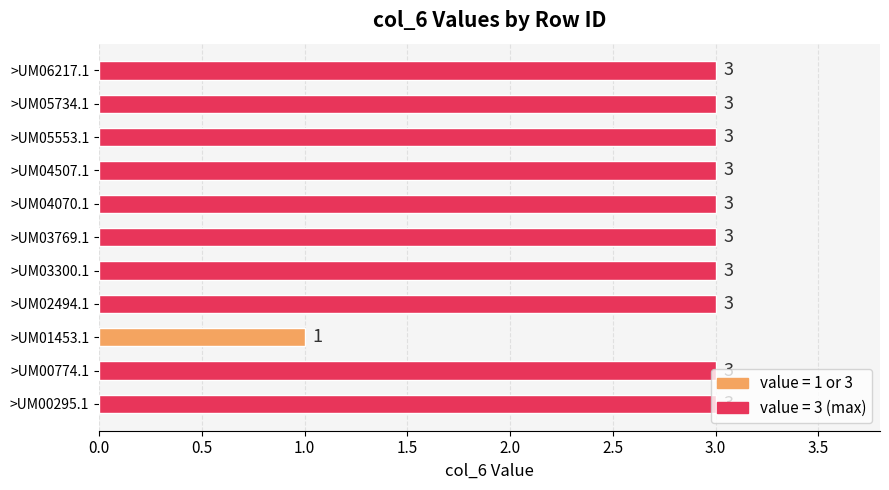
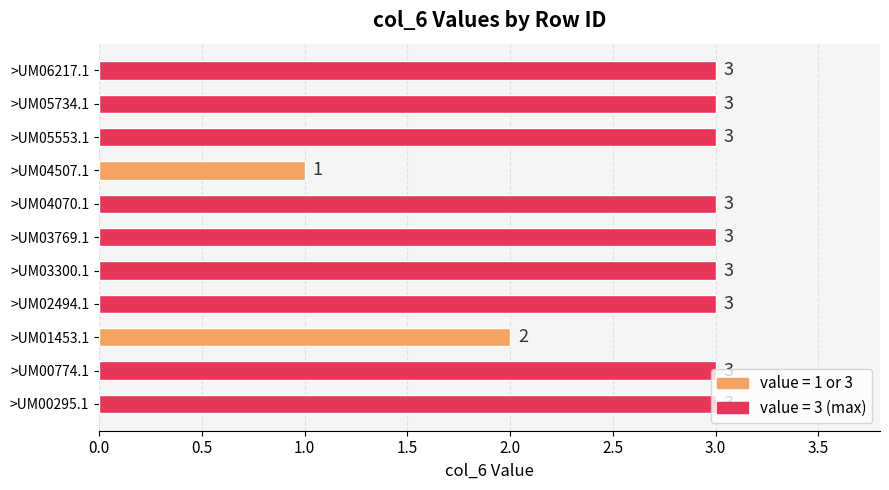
  {
    ">UM06217.1": 3,
    ">UM05734.1": 3,
    ">UM05553.1": 3,
-   ">UM04507.1": 3,
+   ">UM04507.1": 1,
    ">UM04070.1": 3,
    ">UM03769.1": 3,
    ">UM03300.1": 3,
    ">UM02494.1": 3,
-   ">UM01453.1": 1
+   ">UM01453.1": 2
  }
